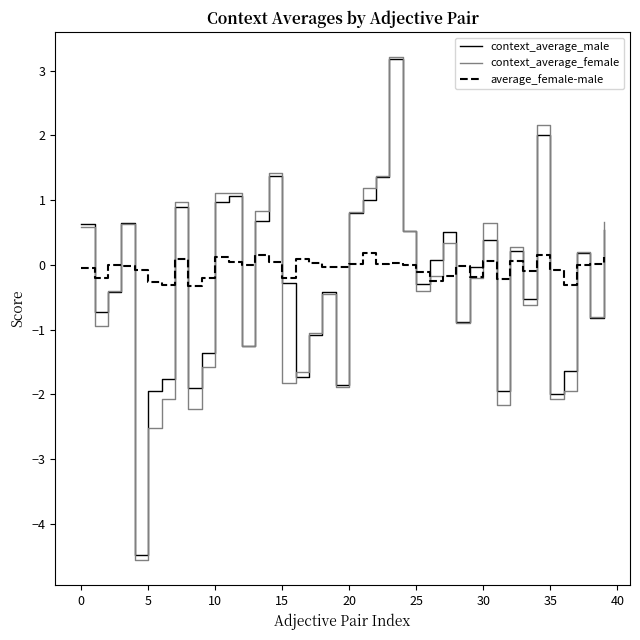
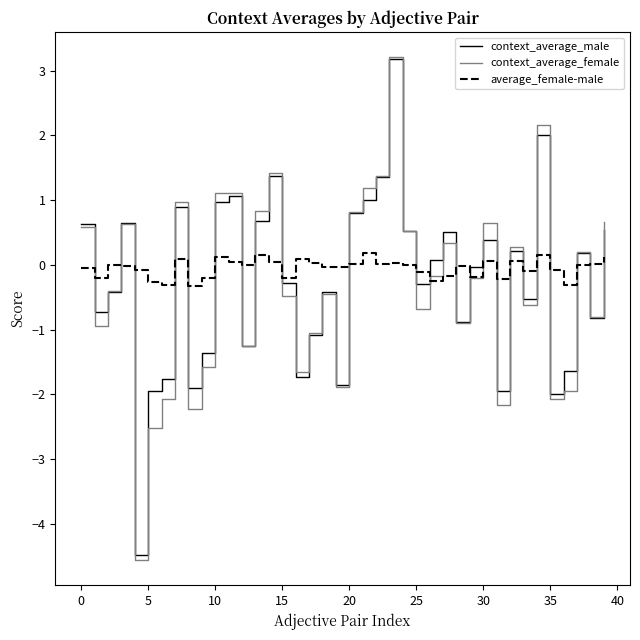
  {
    "context_average_female": {
      "0": 0.6,
      "5": -2.5,
      "10": 1.1,
-     "15": -1.8,
-     "25": -0.4,
+     "15": -0.5,
+     "25": -0.7,
      "30": 0.6,
      "35": -2.1
    }
  }
